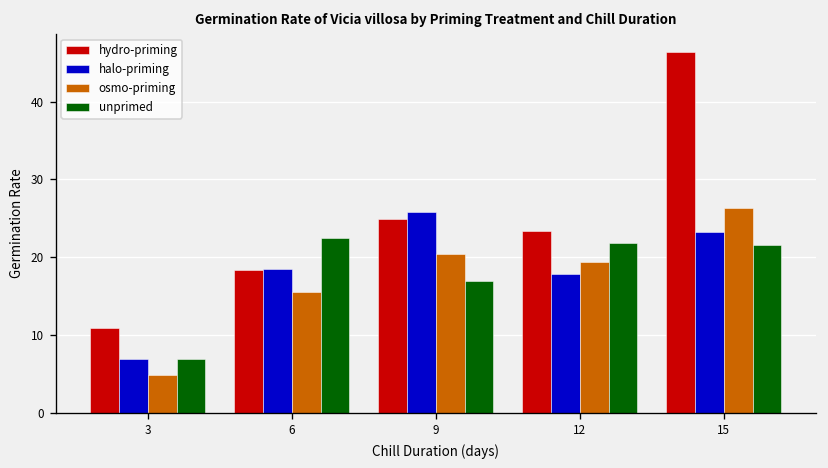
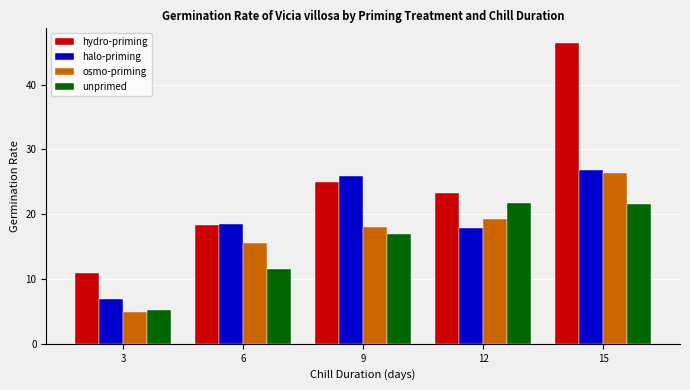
  {
    "hydro-priming": {
      "3": 11,
      "6": 18,
      "9": 25,
      "12": 23,
      "15": 46
    },
    "halo-priming": {
      "3": 7,
      "6": 19,
      "9": 26,
      "12": 18,
-     "15": 23
+     "15": 27
    },
    "osmo-priming": {
      "3": 5,
      "6": 16,
-     "9": 20,
+     "9": 18,
      "12": 19,
      "15": 26
    },
    "unprimed": {
-     "3": 7,
-     "6": 22,
+     "3": 5,
+     "6": 12,
      "9": 17,
      "12": 22,
      "15": 22
    }
  }
